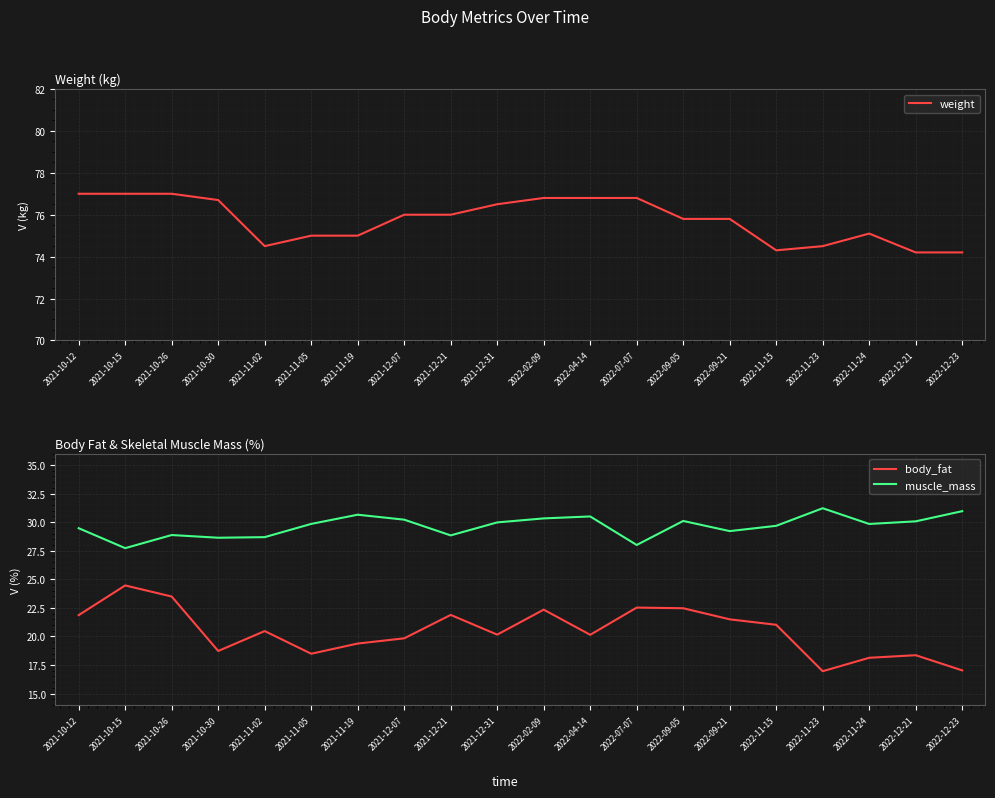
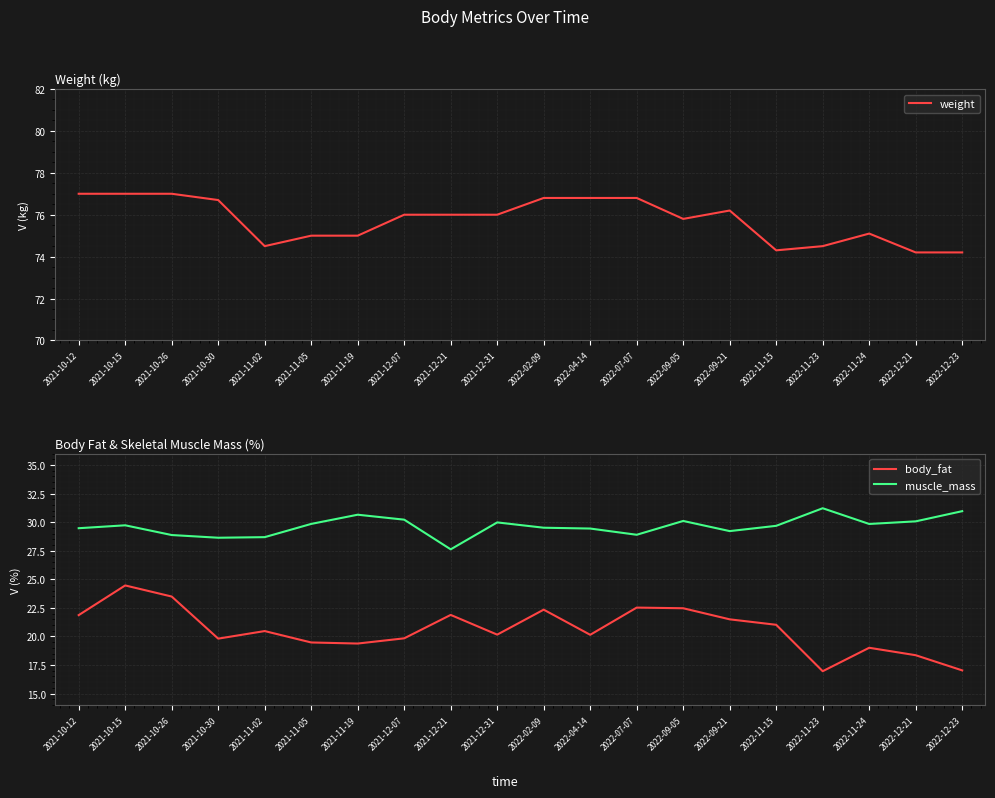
  {
    "Weight (kg)": {
      "2021-10-12": 77.0,
      "2021-10-15": 77.0,
      "2021-10-26": 77.0,
      "2021-10-30": 76.7,
      "2021-11-02": 74.5,
      "2021-11-05": 75.0,
      "2021-11-19": 75.0,
      "2021-12-07": 76.0,
      "2021-12-21": 76.0,
-     "2021-12-31": 76.5,
+     "2021-12-31": 76.0,
      "2022-02-09": 76.8,
      "2022-04-14": 76.8,
      "2022-07-07": 76.8,
      "2022-09-05": 75.8,
-     "2022-09-21": 75.8,
+     "2022-09-21": 76.2,
      "2022-11-15": 74.3,
      "2022-11-23": 74.5,
      "2022-11-24": 75.1,
      "2022-12-21": 74.2,
      "2022-12-23": 74.2
    },
    "Body Fat & Skeletal Muscle Mass (%)": {
      "body_fat": {
        "2021-10-12": 21.9,
        "2021-10-15": 24.5,
        "2021-10-26": 23.5,
-       "2021-10-30": 18.7,
+       "2021-10-30": 19.8,
        "2021-11-02": 20.5,
-       "2021-11-05": 18.5,
+       "2021-11-05": 19.5,
        "2021-11-19": 19.4,
        "2021-12-07": 19.8,
        "2021-12-21": 21.9,
        "2021-12-31": 20.2,
        "2022-02-09": 22.3,
        "2022-04-14": 20.1,
        "2022-07-07": 22.5,
        "2022-09-05": 22.5,
        "2022-09-21": 21.5,
        "2022-11-15": 21.0,
        "2022-11-23": 17.0,
-       "2022-11-24": 18.1,
+       "2022-11-24": 19.0,
        "2022-12-21": 18.4,
        "2022-12-23": 17.0
      },
      "muscle_mass": {
        "2021-10-12": 29.5,
-       "2021-10-15": 27.7,
+       "2021-10-15": 29.7,
        "2021-10-26": 28.9,
        "2021-10-30": 28.6,
        "2021-11-02": 28.7,
        "2021-11-05": 29.8,
        "2021-11-19": 30.7,
        "2021-12-07": 30.2,
-       "2021-12-21": 28.8,
+       "2021-12-21": 27.6,
        "2021-12-31": 30.0,
-       "2022-02-09": 30.3,
-       "2022-04-14": 30.5,
-       "2022-07-07": 28.0,
+       "2022-02-09": 29.5,
+       "2022-04-14": 29.4,
+       "2022-07-07": 28.9,
        "2022-09-05": 30.1,
        "2022-09-21": 29.2,
        "2022-11-15": 29.7,
        "2022-11-23": 31.2,
        "2022-11-24": 29.8,
        "2022-12-21": 30.1,
        "2022-12-23": 31.0
      }
    }
  }
